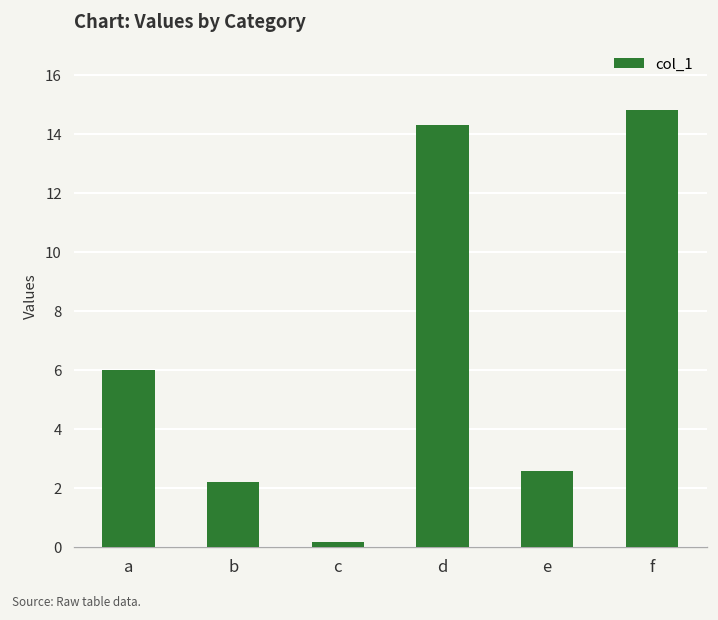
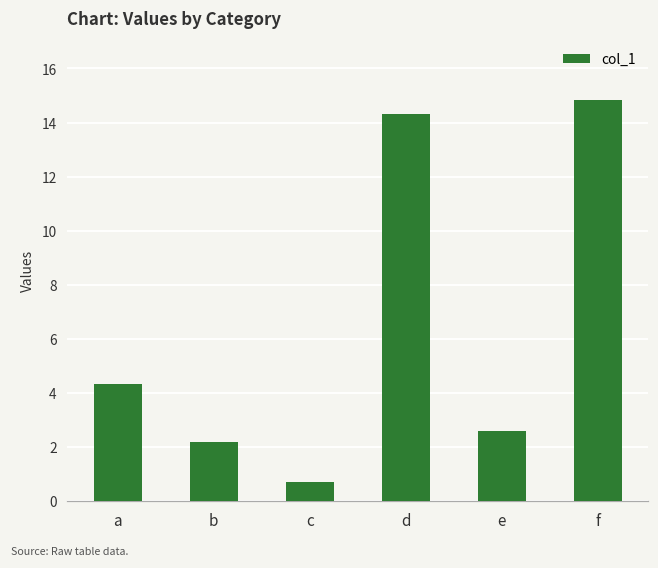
  {
-   "a": 6.0,
+   "a": 4.3,
    "b": 2.2,
-   "c": 0.2,
+   "c": 0.7,
    "d": 14.3,
    "e": 2.6,
    "f": 14.8
  }
